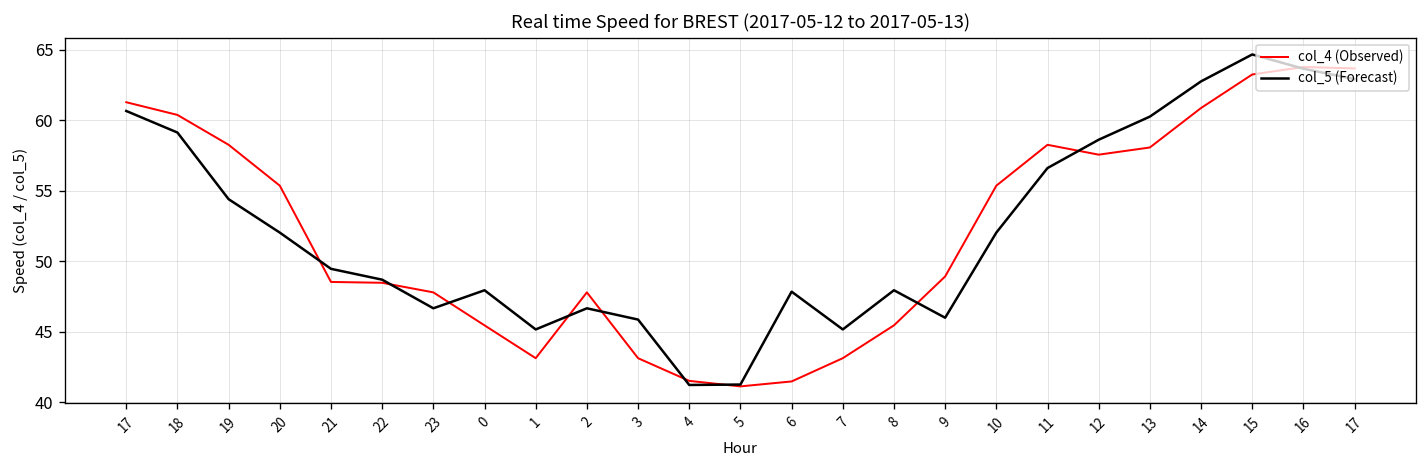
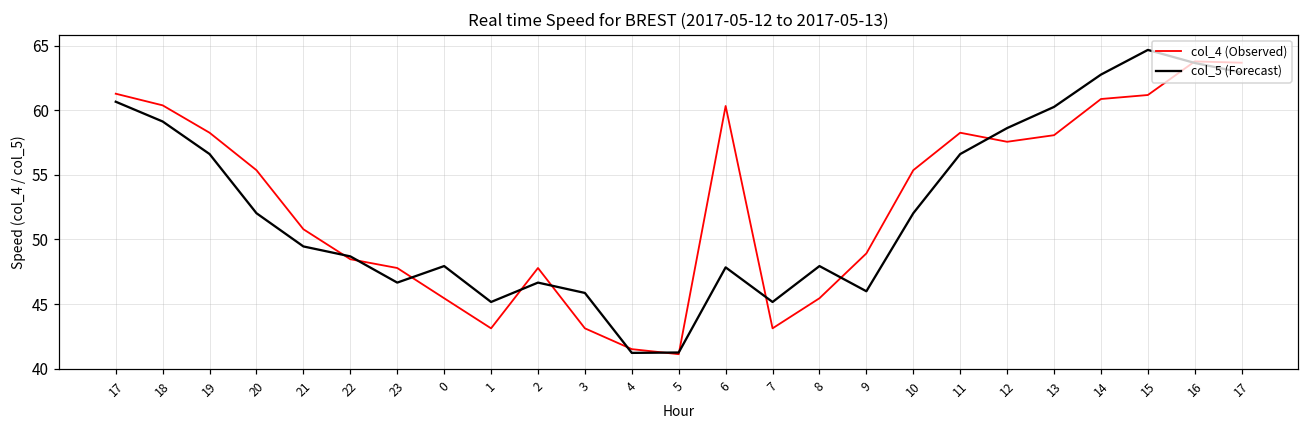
  {
    "col_4 (Observed)": {
      "18": 60.4,
      "19": 58.3,
      "20": 55.4,
-     "21": 48.5,
+     "21": 50.8,
      "22": 48.5,
      "23": 47.8,
      "0": 45.5,
      "1": 43.1,
      "2": 47.8,
      "3": 43.1,
      "4": 41.5,
-     "6": 41.5,
+     "6": 60.3,
      "7": 43.1,
      "8": 45.5,
      "9": 48.9,
      "10": 55.4,
      "11": 58.3,
      "12": 57.6,
      "13": 58.1,
      "14": 60.9,
-     "15": 63.3
+     "15": 61.2
    },
    "col_5 (Forecast)": {
      "18": 59.1,
-     "19": 54.4,
+     "19": 56.6,
      "20": 52.0,
      "21": 49.5,
      "22": 48.7,
      "23": 46.7,
      "0": 47.9,
      "1": 45.2,
      "2": 46.7,
      "3": 45.9,
      "4": 41.2,
      "6": 47.8,
      "7": 45.2,
      "8": 47.9,
      "9": 46.0,
      "10": 52.0,
      "11": 56.6,
      "12": 58.6,
      "13": 60.3,
      "14": 62.8,
      "15": 64.7
    }
  }
